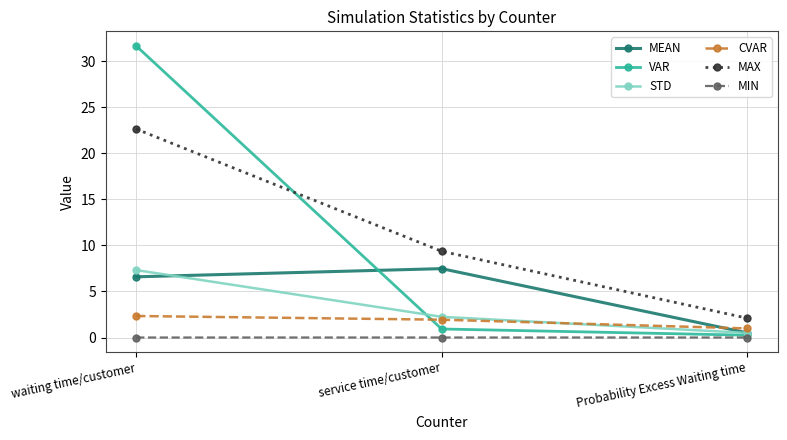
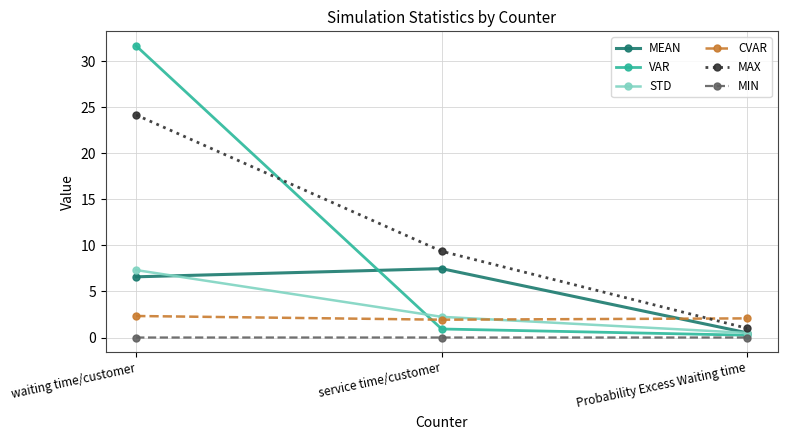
  {
    "MEAN": {
      "waiting time/customer": 7,
      "service time/customer": 7
    },
    "VAR": {
      "waiting time/customer": 32,
      "service time/customer": 1
    },
    "STD": {
      "waiting time/customer": 7,
      "service time/customer": 2
    },
    "CVAR": {
      "waiting time/customer": 2,
      "service time/customer": 2,
-     "Probability Excess Waiting time": 1
+     "Probability Excess Waiting time": 2
    },
    "MAX": {
-     "waiting time/customer": 23,
+     "waiting time/customer": 24,
      "service time/customer": 9,
-     "Probability Excess Waiting time": 2
+     "Probability Excess Waiting time": 1
    },
    "MIN": {
      "waiting time/customer": 0,
      "service time/customer": 0
    }
  }
